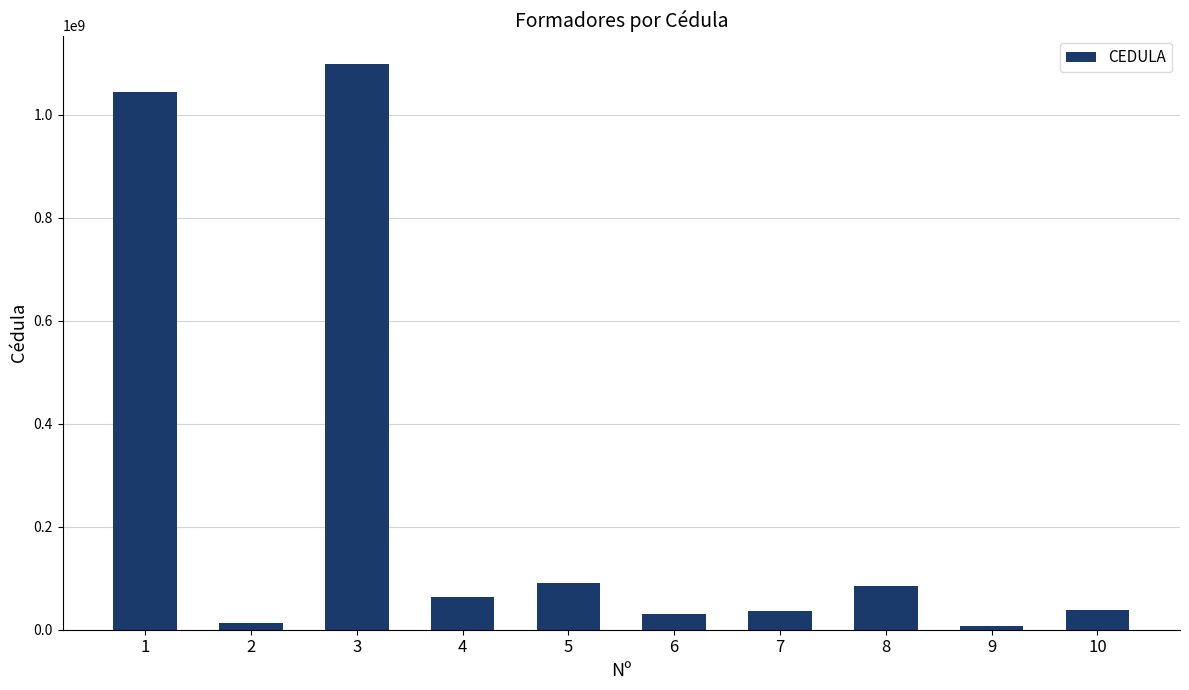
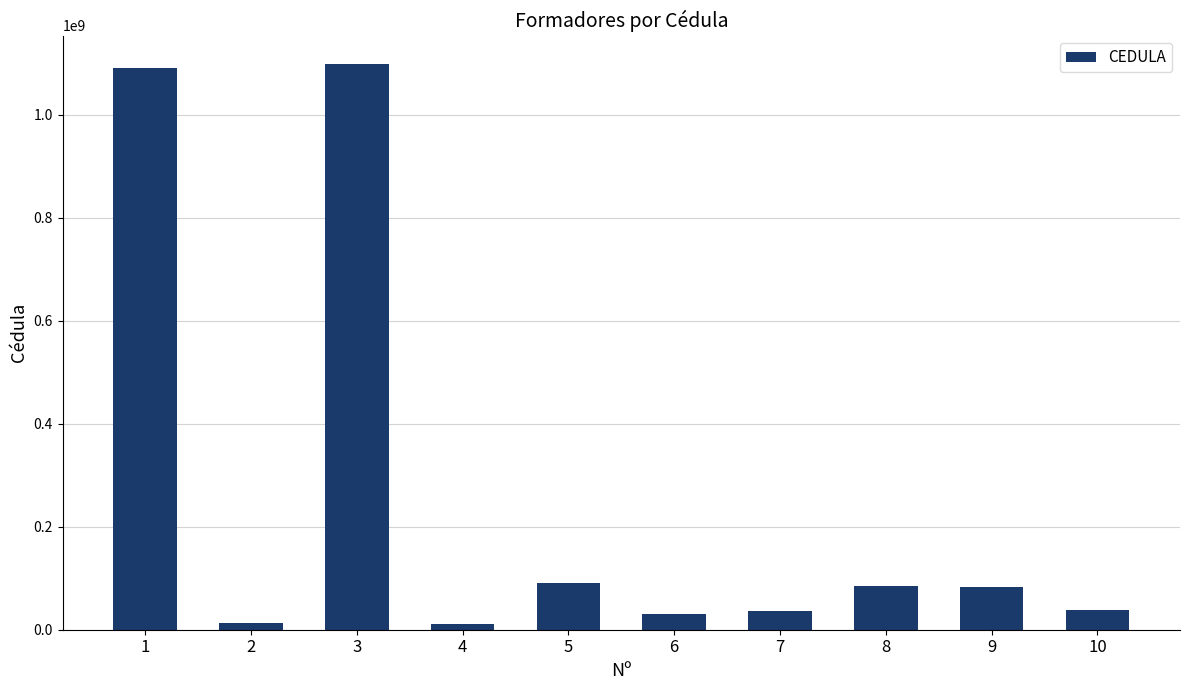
  {
-   "1": 1040000000,
+   "1": 1090000000,
    "2": 10000000,
    "3": 1100000000,
-   "4": 60000000,
+   "4": 10000000,
    "5": 90000000,
    "6": 30000000,
    "7": 40000000,
    "8": 80000000,
-   "9": 10000000,
+   "9": 80000000,
    "10": 40000000
  }
